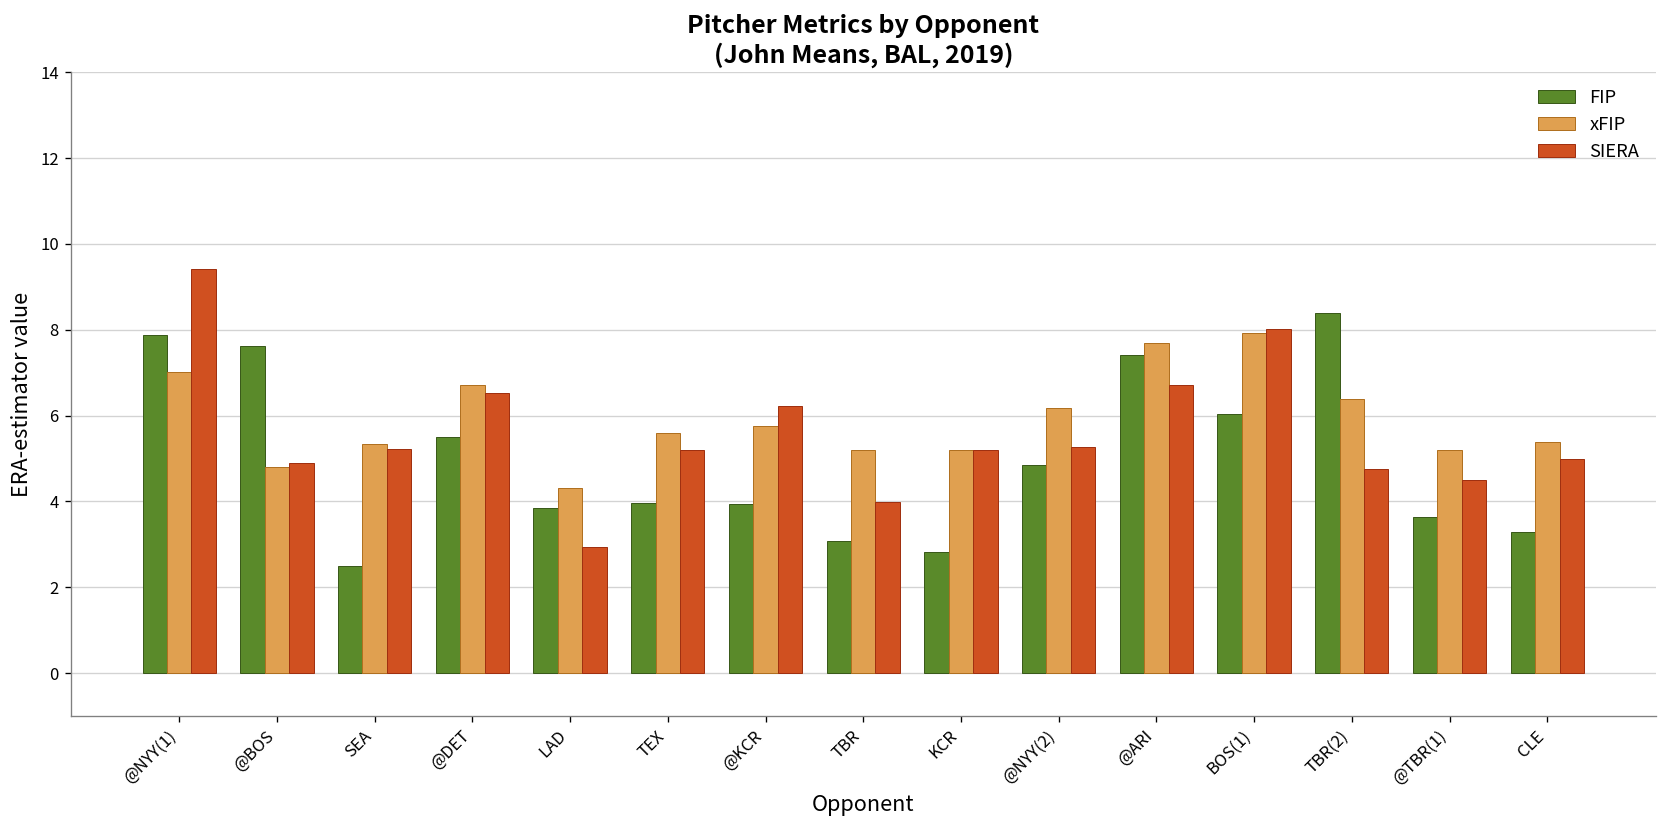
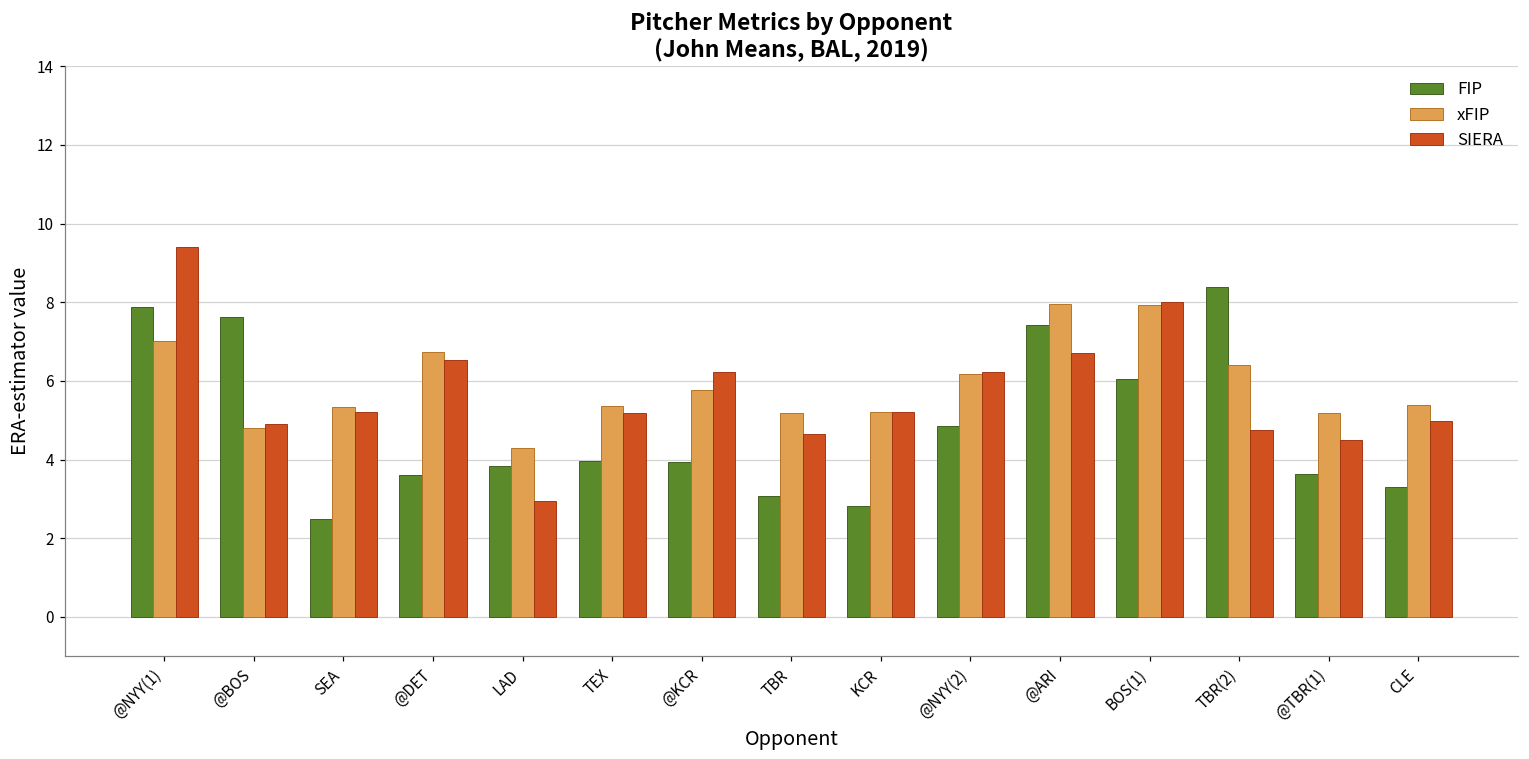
  {
    "FIP": {
      "@NYY(1)": 7.9,
      "@BOS": 7.6,
      "SEA": 2.5,
-     "@DET": 5.5,
+     "@DET": 3.6,
      "LAD": 3.8,
      "TEX": 4.0,
      "@KCR": 3.9,
      "TBR": 3.1,
      "KCR": 2.8,
      "@NYY(2)": 4.9,
      "@ARI": 7.4,
      "BOS(1)": 6.0,
      "TBR(2)": 8.4,
      "@TBR(1)": 3.6,
      "CLE": 3.3
    },
    "xFIP": {
      "@NYY(1)": 7.0,
      "@BOS": 4.8,
      "SEA": 5.3,
      "@DET": 6.7,
      "LAD": 4.3,
-     "TEX": 5.6,
+     "TEX": 5.4,
      "@KCR": 5.8,
      "TBR": 5.2,
      "KCR": 5.2,
      "@NYY(2)": 6.2,
-     "@ARI": 7.7,
+     "@ARI": 7.9,
      "BOS(1)": 7.9,
      "TBR(2)": 6.4,
      "@TBR(1)": 5.2,
      "CLE": 5.4
    },
    "SIERA": {
      "@NYY(1)": 9.4,
      "@BOS": 4.9,
      "SEA": 5.2,
      "@DET": 6.5,
      "LAD": 2.9,
      "TEX": 5.2,
      "@KCR": 6.2,
-     "TBR": 4.0,
+     "TBR": 4.7,
      "KCR": 5.2,
-     "@NYY(2)": 5.3,
+     "@NYY(2)": 6.2,
      "@ARI": 6.7,
      "BOS(1)": 8.0,
      "TBR(2)": 4.7,
      "@TBR(1)": 4.5,
      "CLE": 5.0
    }
  }
